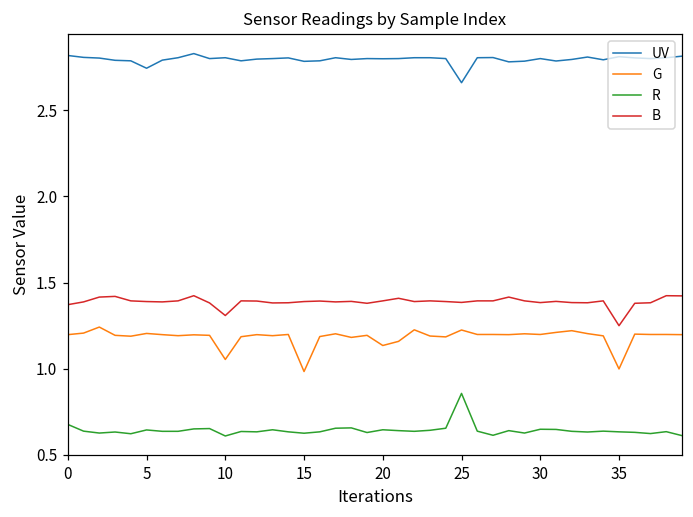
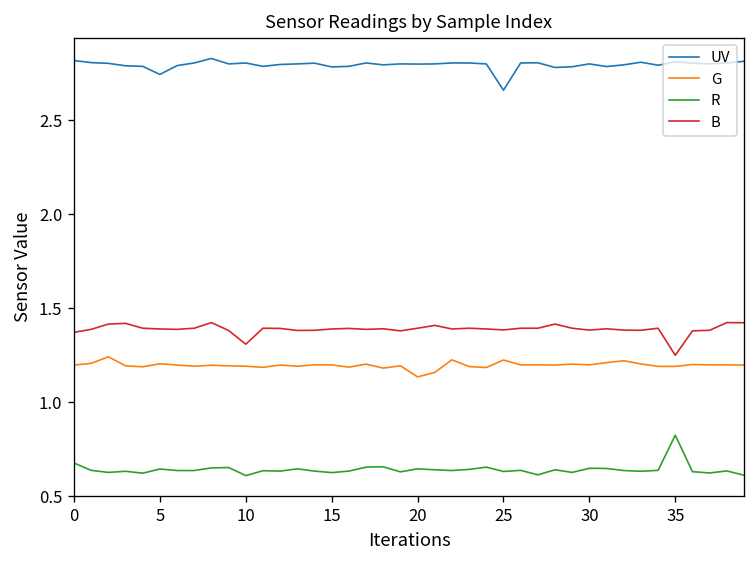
  {
    "UV": {
      "0": 2.82,
      "5": 2.74,
      "10": 2.81,
      "15": 2.78,
      "20": 2.80,
      "25": 2.66,
      "30": 2.80
    },
    "G": {
      "0": 1.20,
      "5": 1.21,
-     "10": 1.05,
-     "15": 0.98,
+     "10": 1.19,
+     "15": 1.20,
      "20": 1.14,
      "25": 1.23,
      "30": 1.20,
-     "35": 1.00
+     "35": 1.19
    },
    "R": {
      "0": 0.68,
      "5": 0.65,
      "10": 0.61,
      "15": 0.63,
      "20": 0.65,
-     "25": 0.86,
+     "25": 0.63,
      "30": 0.65,
-     "35": 0.63
+     "35": 0.83
    },
    "B": {
      "0": 1.37,
      "5": 1.39,
      "10": 1.31,
      "15": 1.39,
      "20": 1.39,
      "25": 1.39,
      "30": 1.38,
      "35": 1.25
    }
  }
